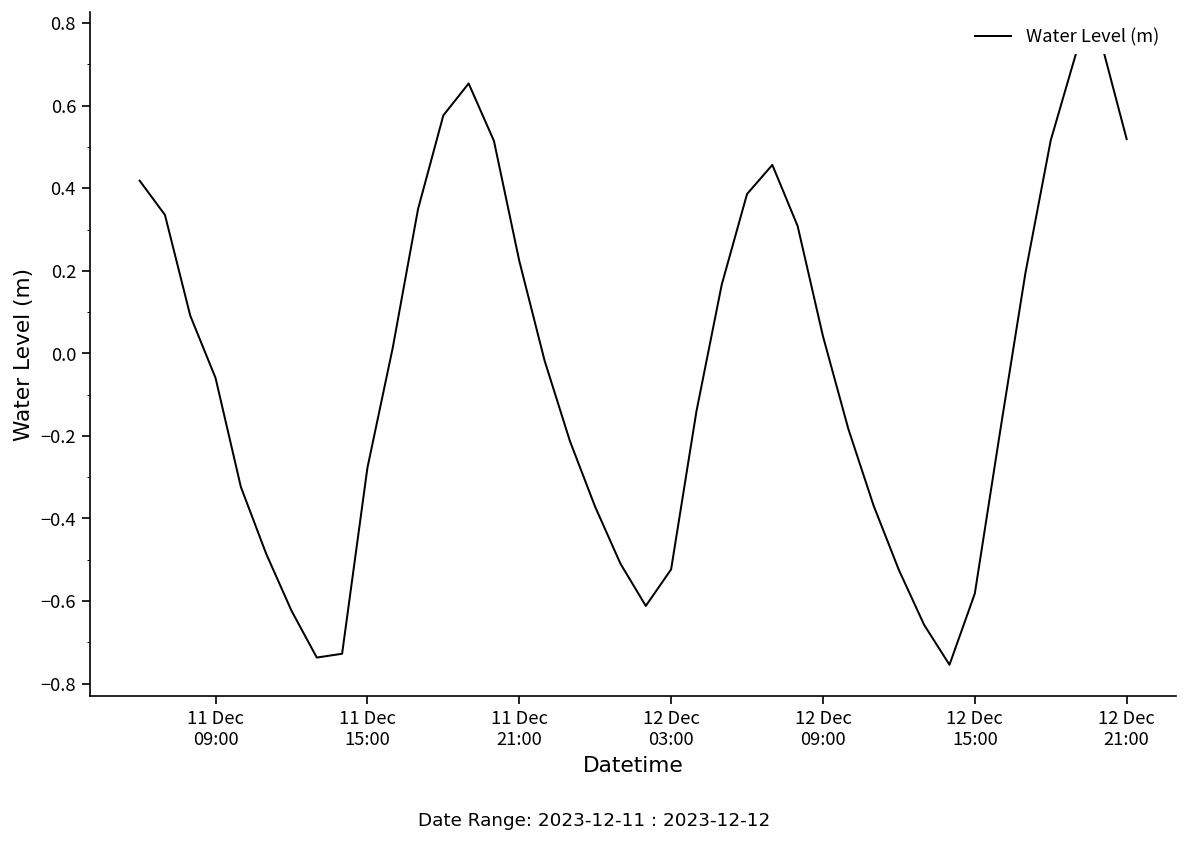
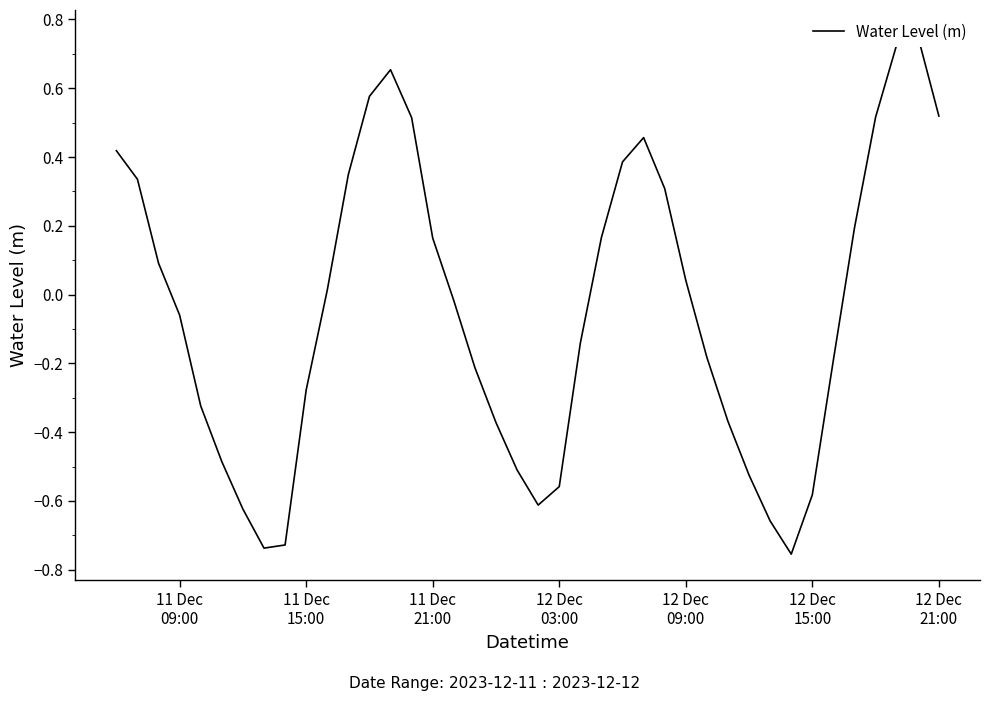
  {
    "11 Dec 09:00": -0.06,
    "11 Dec 15:00": -0.28,
-   "11 Dec 21:00": 0.22,
-   "12 Dec 03:00": -0.52,
+   "11 Dec 21:00": 0.16,
+   "12 Dec 03:00": -0.56,
    "12 Dec 09:00": 0.04,
    "12 Dec 15:00": -0.58,
    "12 Dec 21:00": 0.52
  }
